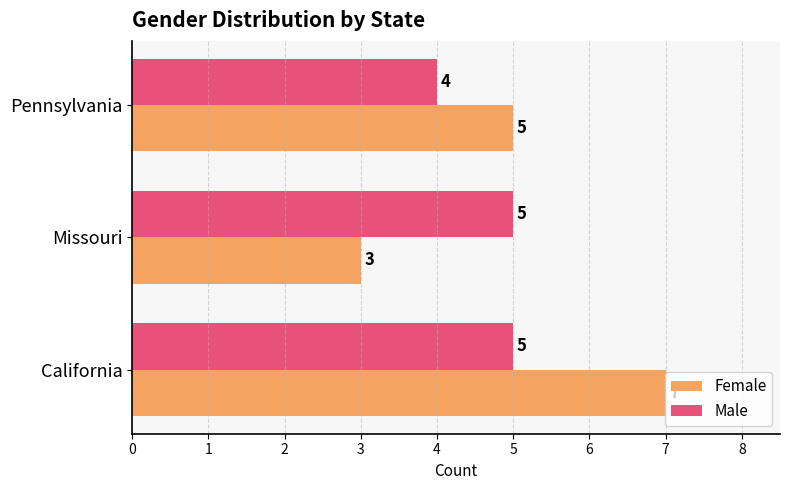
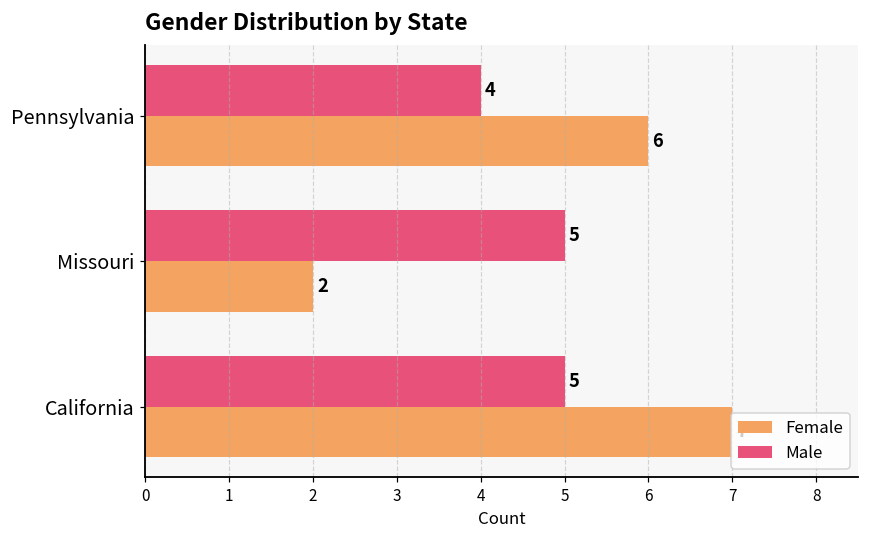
  {
    "Female": {
-     "Pennsylvania": 5,
-     "Missouri": 3
+     "Pennsylvania": 6,
+     "Missouri": 2
    },
    "Male": {
      "Pennsylvania": 4,
      "Missouri": 5,
      "California": 5
    }
  }
